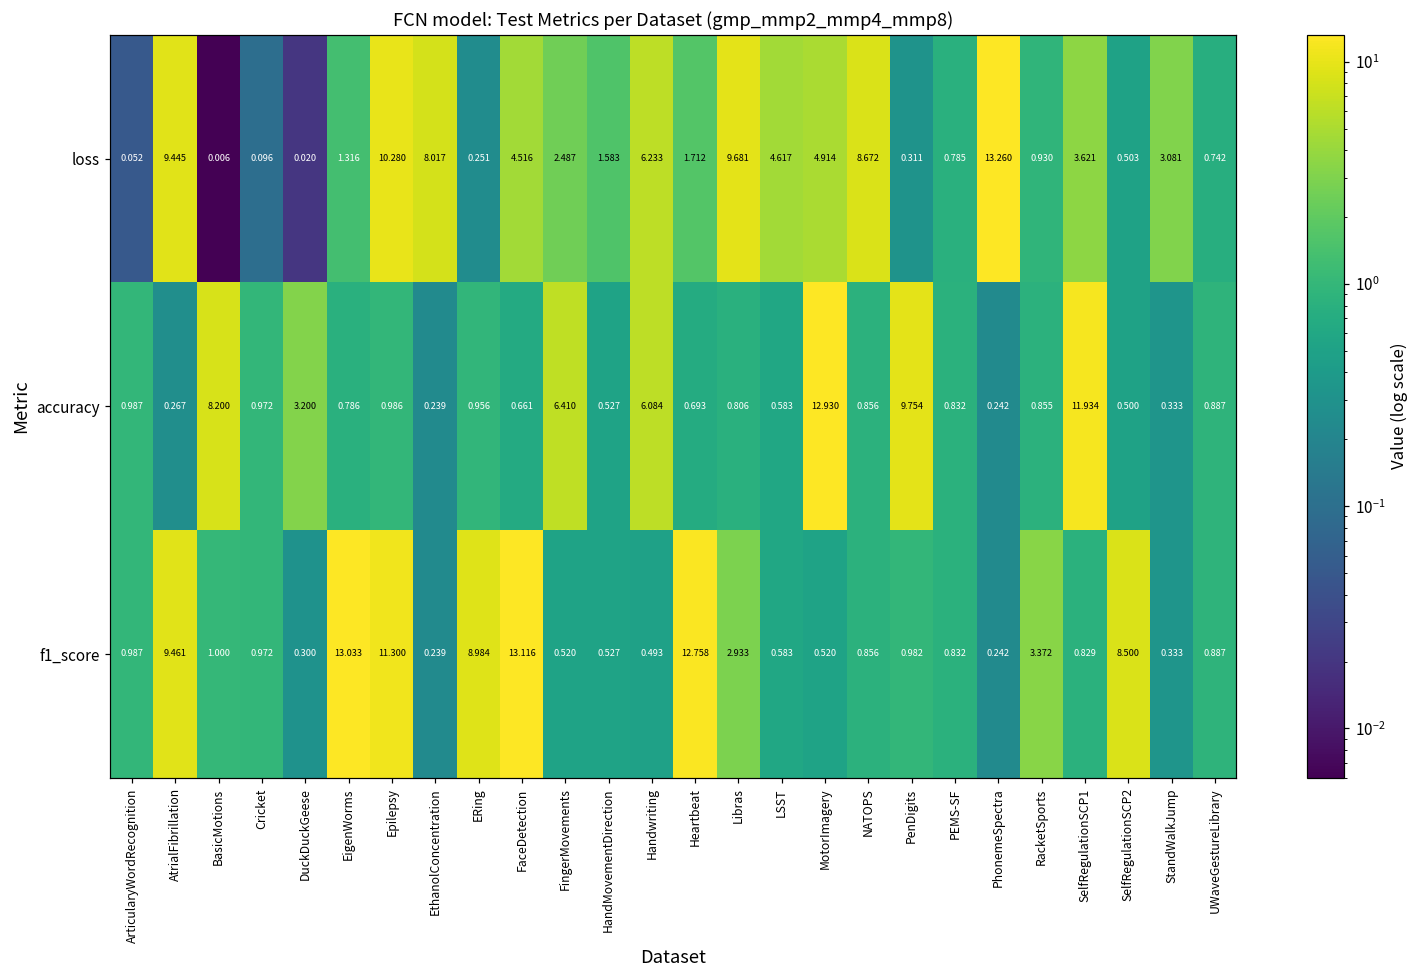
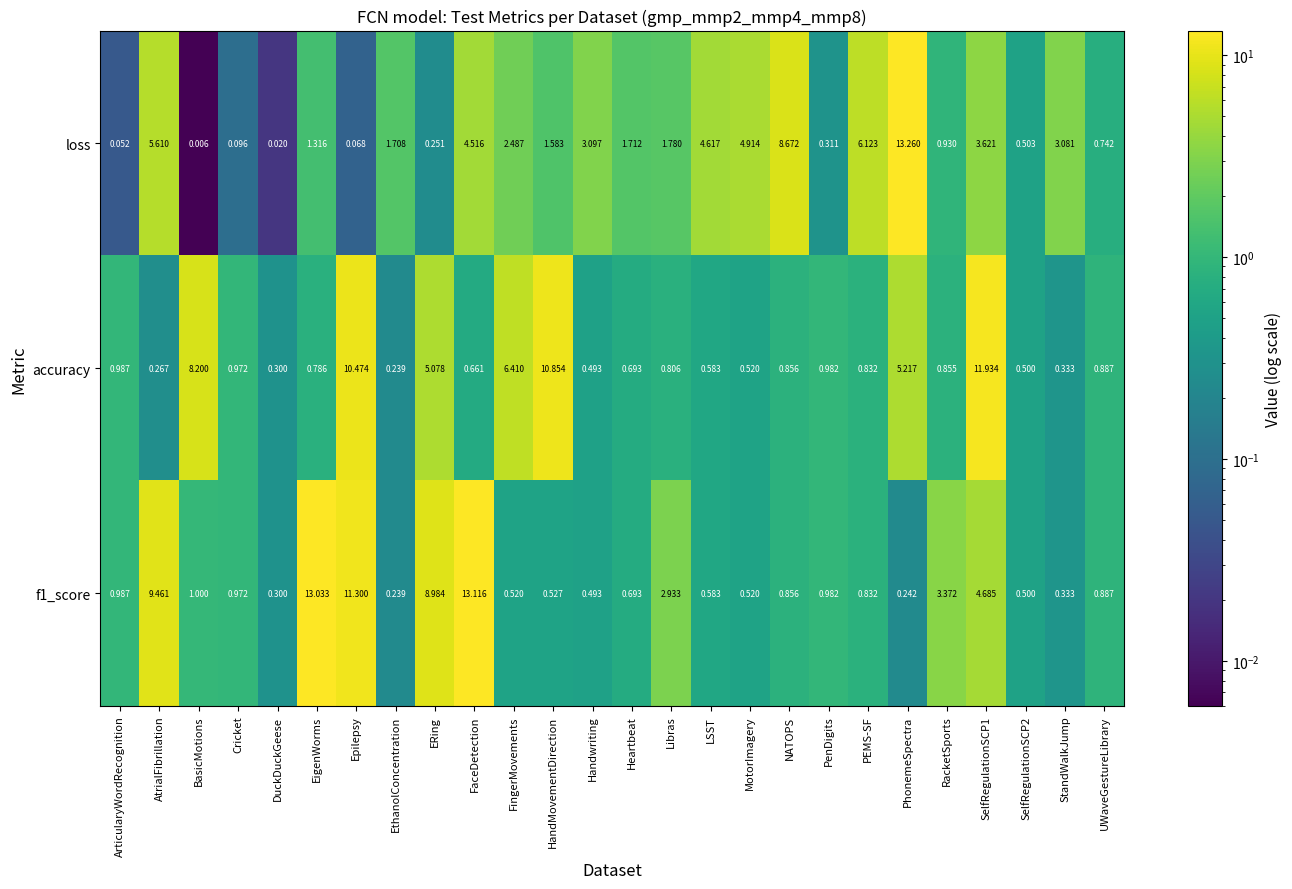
  {
    "loss": {
      "ArticularyWordRecognition": 0.052,
-     "AtrialFibrillation": 9.445,
+     "AtrialFibrillation": 5.610,
      "BasicMotions": 0.006,
      "Cricket": 0.096,
      "DuckDuckGeese": 0.020,
      "EigenWorms": 1.316,
-     "Epilepsy": 10.280,
-     "EthanolConcentration": 8.017,
+     "Epilepsy": 0.068,
+     "EthanolConcentration": 1.708,
      "ERing": 0.251,
      "FaceDetection": 4.516,
      "FingerMovements": 2.487,
      "HandMovementDirection": 1.583,
-     "Handwriting": 6.233,
+     "Handwriting": 3.097,
      "Heartbeat": 1.712,
-     "Libras": 9.681,
+     "Libras": 1.780,
      "LSST": 4.617,
      "MotorImagery": 4.914,
      "NATOPS": 8.672,
      "PenDigits": 0.311,
-     "PEMS-SF": 0.785,
+     "PEMS-SF": 6.123,
      "PhonemeSpectra": 13.260,
      "RacketSports": 0.930,
      "SelfRegulationSCP1": 3.621,
      "SelfRegulationSCP2": 0.503,
      "StandWalkJump": 3.081,
      "UWaveGestureLibrary": 0.742
    },
    "accuracy": {
      "ArticularyWordRecognition": 0.987,
      "AtrialFibrillation": 0.267,
      "BasicMotions": 8.200,
      "Cricket": 0.972,
-     "DuckDuckGeese": 3.200,
+     "DuckDuckGeese": 0.300,
      "EigenWorms": 0.786,
-     "Epilepsy": 0.986,
+     "Epilepsy": 10.474,
      "EthanolConcentration": 0.239,
-     "ERing": 0.956,
+     "ERing": 5.078,
      "FaceDetection": 0.661,
      "FingerMovements": 6.410,
-     "HandMovementDirection": 0.527,
-     "Handwriting": 6.084,
+     "HandMovementDirection": 10.854,
+     "Handwriting": 0.493,
      "Heartbeat": 0.693,
      "Libras": 0.806,
      "LSST": 0.583,
-     "MotorImagery": 12.930,
+     "MotorImagery": 0.520,
      "NATOPS": 0.856,
-     "PenDigits": 9.754,
+     "PenDigits": 0.982,
      "PEMS-SF": 0.832,
-     "PhonemeSpectra": 0.242,
+     "PhonemeSpectra": 5.217,
      "RacketSports": 0.855,
      "SelfRegulationSCP1": 11.934,
      "SelfRegulationSCP2": 0.500,
      "StandWalkJump": 0.333,
      "UWaveGestureLibrary": 0.887
    },
    "f1_score": {
      "ArticularyWordRecognition": 0.987,
      "AtrialFibrillation": 9.461,
      "BasicMotions": 1.000,
      "Cricket": 0.972,
      "DuckDuckGeese": 0.300,
      "EigenWorms": 13.033,
      "Epilepsy": 11.300,
      "EthanolConcentration": 0.239,
      "ERing": 8.984,
      "FaceDetection": 13.116,
      "FingerMovements": 0.520,
      "HandMovementDirection": 0.527,
      "Handwriting": 0.493,
-     "Heartbeat": 12.758,
+     "Heartbeat": 0.693,
      "Libras": 2.933,
      "LSST": 0.583,
      "MotorImagery": 0.520,
      "NATOPS": 0.856,
      "PenDigits": 0.982,
      "PEMS-SF": 0.832,
      "PhonemeSpectra": 0.242,
      "RacketSports": 3.372,
-     "SelfRegulationSCP1": 0.829,
-     "SelfRegulationSCP2": 8.500,
+     "SelfRegulationSCP1": 4.685,
+     "SelfRegulationSCP2": 0.500,
      "StandWalkJump": 0.333,
      "UWaveGestureLibrary": 0.887
    }
  }
